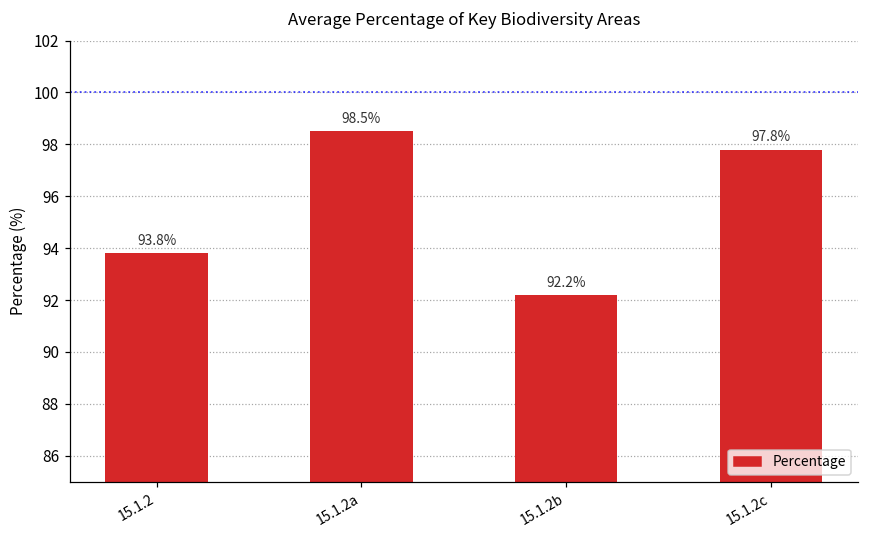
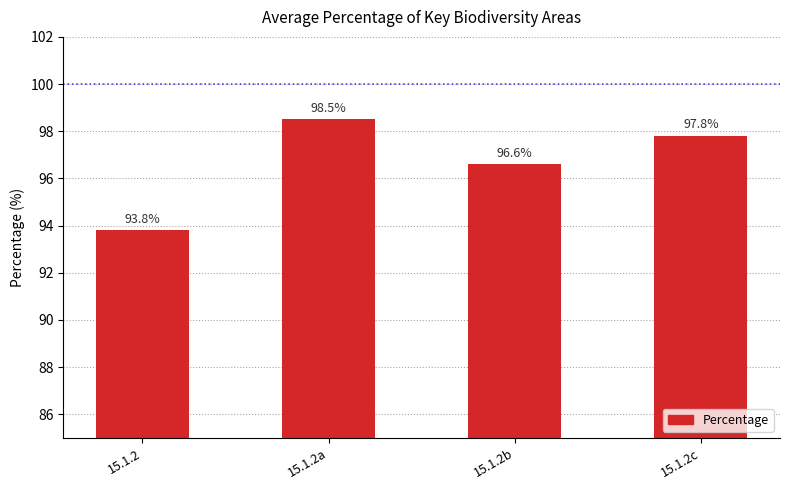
  {
    "15.1.2": "93.8%",
    "15.1.2a": "98.5%",
-   "15.1.2b": "92.2%",
+   "15.1.2b": "96.6%",
    "15.1.2c": "97.8%"
  }
